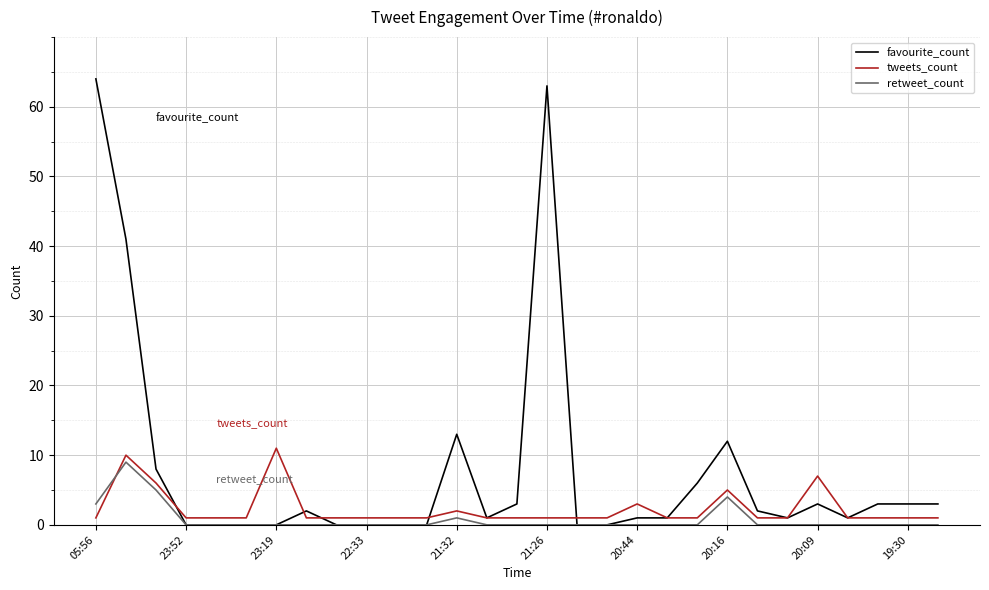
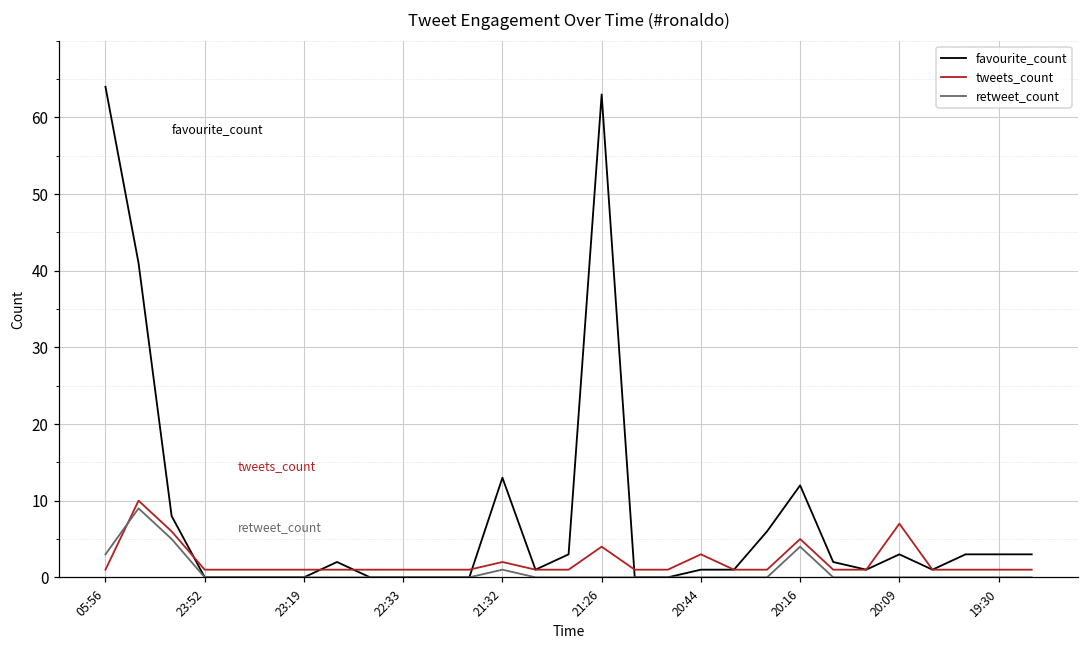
  {
    "favourite_count": {
      "05:56": 64,
      "21:32": 13,
      "21:26": 63,
      "20:44": 1,
      "20:09": 3
    },
    "tweets_count": {
      "05:56": 1,
      "23:52": 1,
-     "23:19": 11,
+     "23:19": 1,
      "21:32": 2,
-     "21:26": 1,
+     "21:26": 4,
      "20:44": 3,
      "20:09": 7
    },
    "retweet_count": {
      "05:56": 3,
      "21:32": 1,
      "21:26": 0,
      "20:44": 0,
      "20:09": 0
    }
  }
